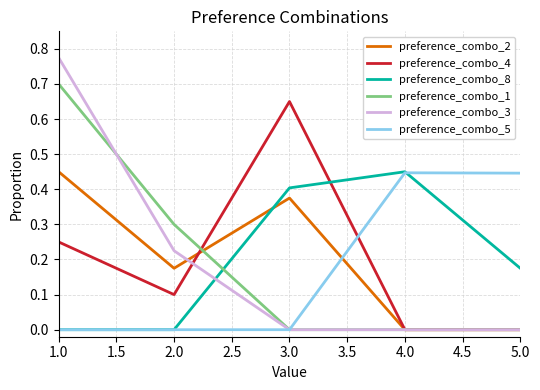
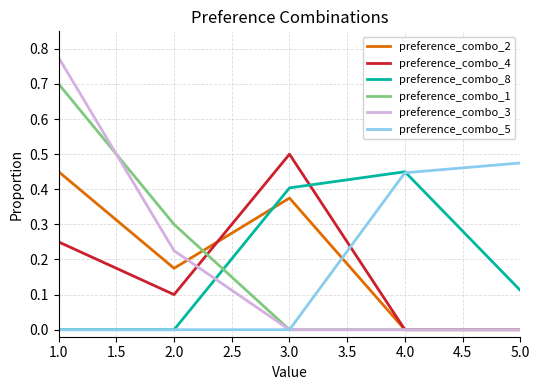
  {
    "preference_combo_2": {
      "1.0": 0.45,
      "2.0": 0.18,
      "3.0": 0.38
    },
    "preference_combo_4": {
      "1.0": 0.25,
      "2.0": 0.10,
-     "3.0": 0.65
+     "3.0": 0.50
    },
    "preference_combo_8": {
      "3.0": 0.40,
-     "5.0": 0.18
+     "5.0": 0.11
    },
    "preference_combo_1": {
      "1.0": 0.70,
      "2.0": 0.30
    },
    "preference_combo_3": {
      "1.0": 0.78,
      "2.0": 0.23
    },
    "preference_combo_5": {
-     "5.0": 0.45
+     "5.0": 0.48
    }
  }
